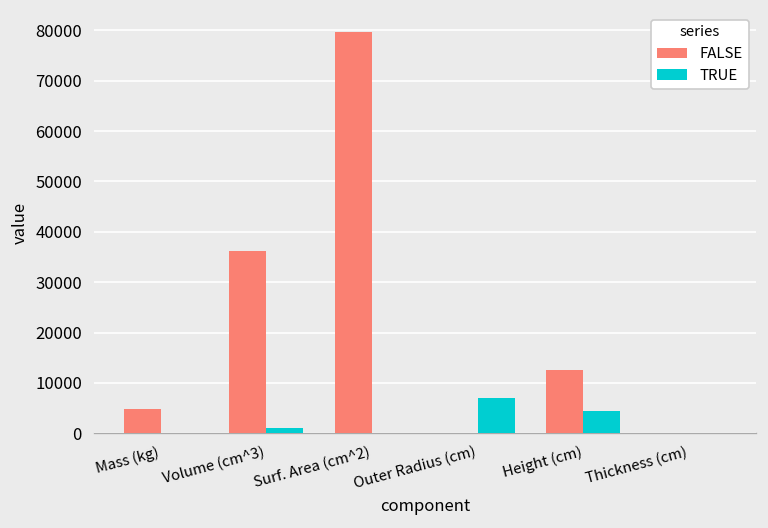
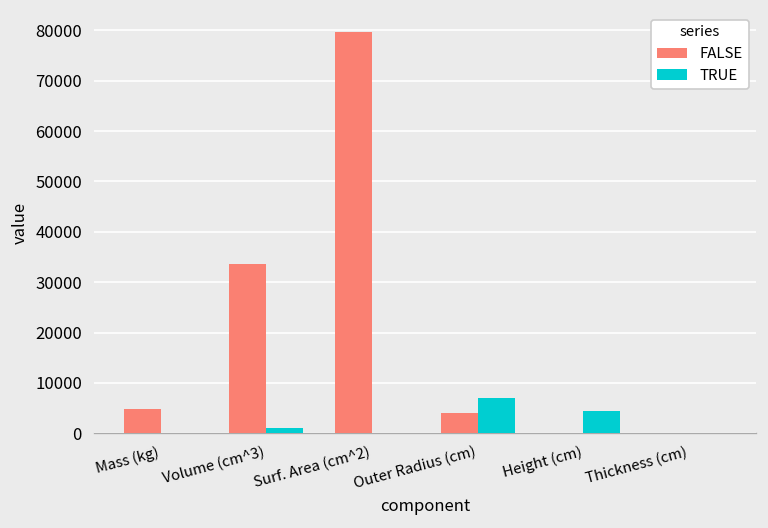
  {
    "FALSE": {
      "Mass (kg)": 5000,
-     "Volume (cm^3)": 36000,
+     "Volume (cm^3)": 34000,
      "Surf. Area (cm^2)": 80000,
-     "Outer Radius (cm)": 0,
-     "Height (cm)": 13000
+     "Outer Radius (cm)": 4000,
+     "Height (cm)": 0
    },
    "TRUE": {
      "Volume (cm^3)": 1000,
      "Surf. Area (cm^2)": 0,
      "Outer Radius (cm)": 7000,
      "Height (cm)": 4000,
      "Thickness (cm)": 0
    }
  }
